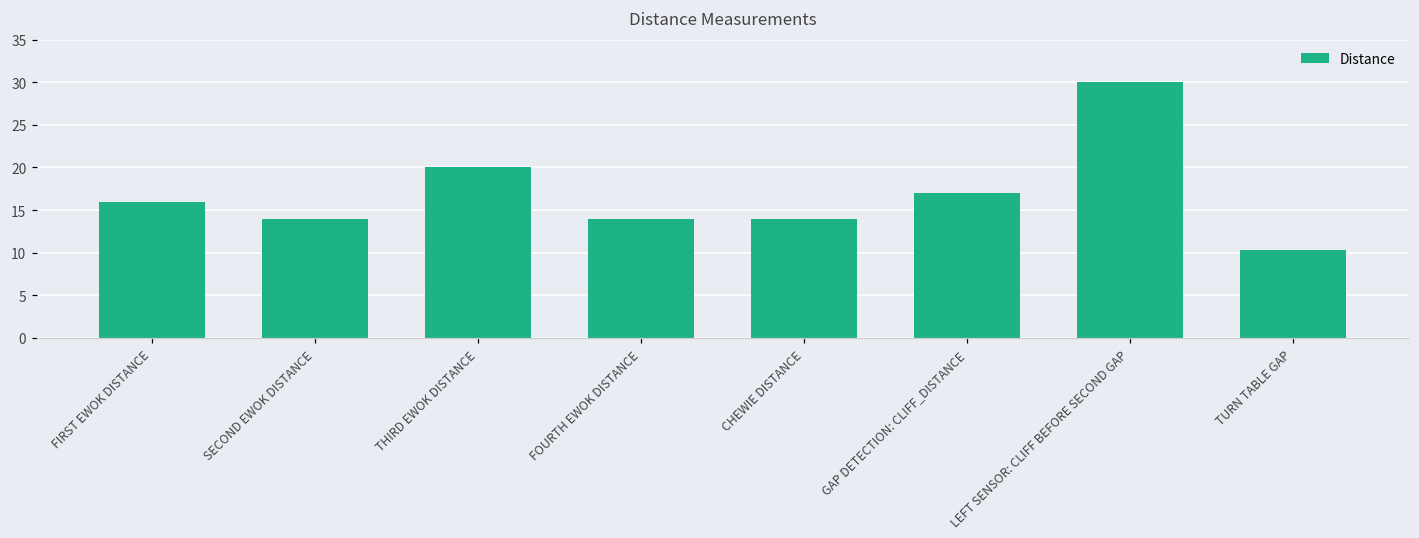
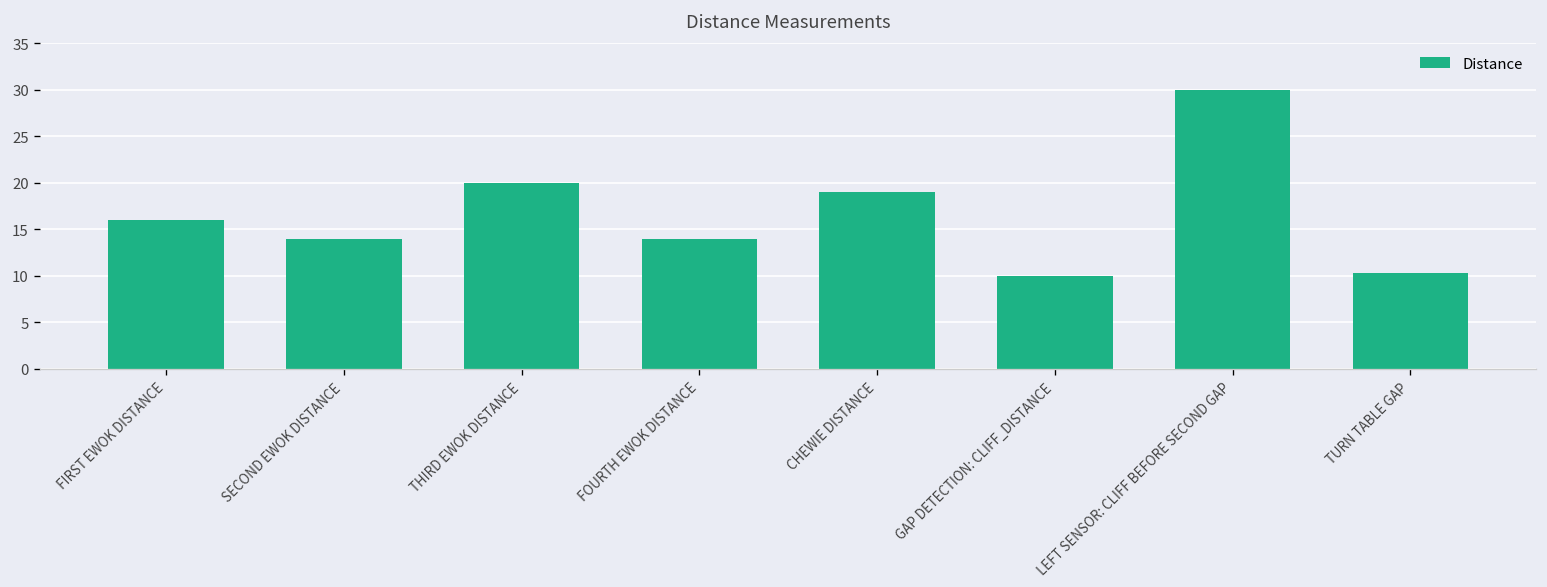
  {
    "FIRST EWOK DISTANCE": 16,
    "SECOND EWOK DISTANCE": 14,
    "THIRD EWOK DISTANCE": 20,
    "FOURTH EWOK DISTANCE": 14,
-   "CHEWIE DISTANCE": 14,
-   "GAP DETECTION: CLIFF_DISTANCE": 17,
+   "CHEWIE DISTANCE": 19,
+   "GAP DETECTION: CLIFF_DISTANCE": 10,
    "LEFT SENSOR: CLIFF BEFORE SECOND GAP": 30,
    "TURN TABLE GAP": 10
  }
